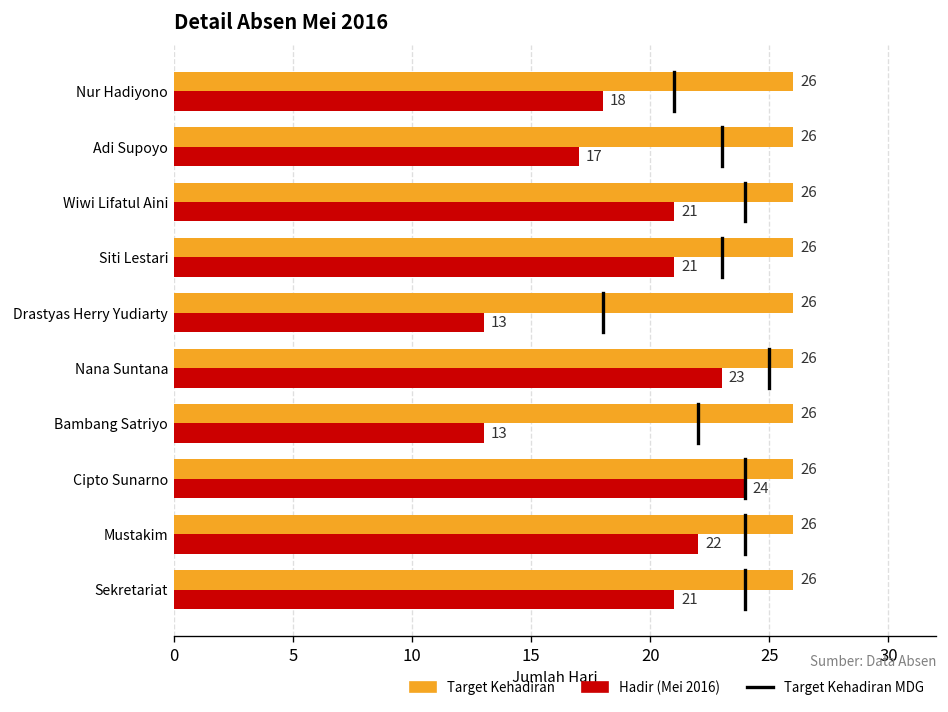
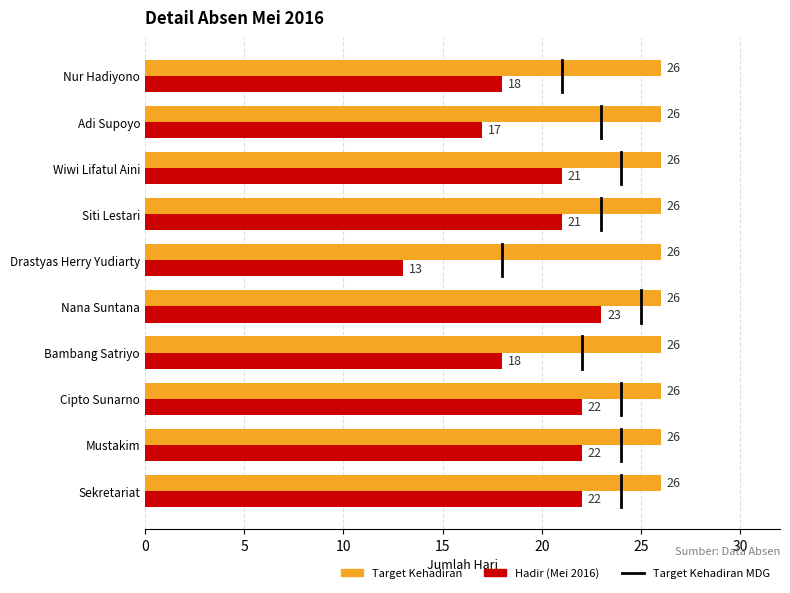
  {
    "Target Kehadiran": {
      "Nur Hadiyono": 26,
      "Adi Supoyo": 26,
      "Wiwi Lifatul Aini": 26,
      "Siti Lestari": 26,
      "Drastyas Herry Yudiarty": 26,
      "Nana Suntana": 26,
      "Bambang Satriyo": 26,
      "Cipto Sunarno": 26,
      "Mustakim": 26,
      "Sekretariat": 26
    },
    "Hadir (Mei 2016)": {
      "Nur Hadiyono": 18,
      "Adi Supoyo": 17,
      "Wiwi Lifatul Aini": 21,
      "Siti Lestari": 21,
      "Drastyas Herry Yudiarty": 13,
      "Nana Suntana": 23,
-     "Bambang Satriyo": 13,
-     "Cipto Sunarno": 24,
+     "Bambang Satriyo": 18,
+     "Cipto Sunarno": 22,
      "Mustakim": 22,
-     "Sekretariat": 21
+     "Sekretariat": 22
    }
  }
